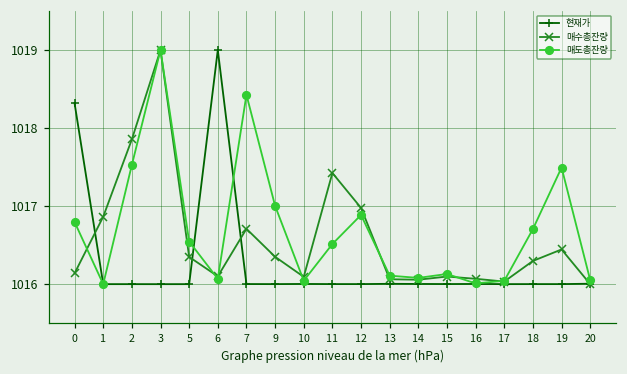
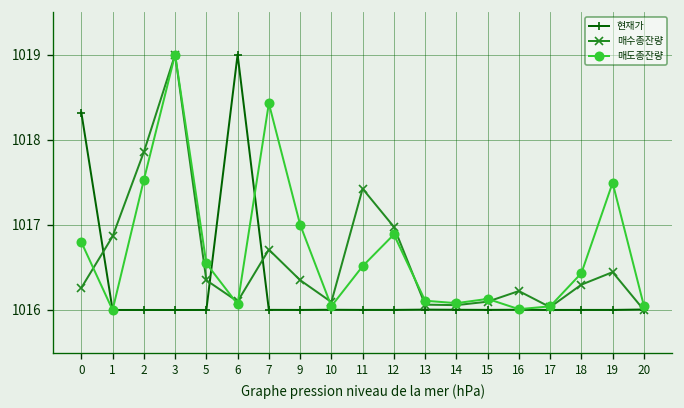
  {
    "현재가": {
      "0": 1018.3,
      "2": 1016.0,
      "3": 1016.0,
      "5": 1016.0,
      "6": 1019.0,
      "7": 1016.0,
      "9": 1016.0,
      "10": 1016.0,
      "11": 1016.0,
      "12": 1016.0,
      "13": 1016.0,
      "14": 1016.0,
      "15": 1016.0,
      "18": 1016.0,
      "19": 1016.0
    },
    "매수총잔량": {
-     "0": 1016.1,
+     "0": 1016.3,
      "1": 1016.9,
      "2": 1017.9,
      "5": 1016.3,
      "7": 1016.7,
      "9": 1016.4,
      "10": 1016.1,
      "11": 1017.4,
      "12": 1017.0,
      "13": 1016.1,
-     "16": 1016.1,
+     "16": 1016.2,
      "18": 1016.3,
      "19": 1016.4
    },
    "매도총잔량": {
      "0": 1016.8,
      "2": 1017.5,
      "5": 1016.5,
      "7": 1018.4,
      "9": 1017.0,
      "10": 1016.0,
      "11": 1016.5,
      "12": 1016.9,
      "13": 1016.1,
-     "18": 1016.7,
+     "18": 1016.4,
      "19": 1017.5,
      "20": 1016.1
    }
  }
